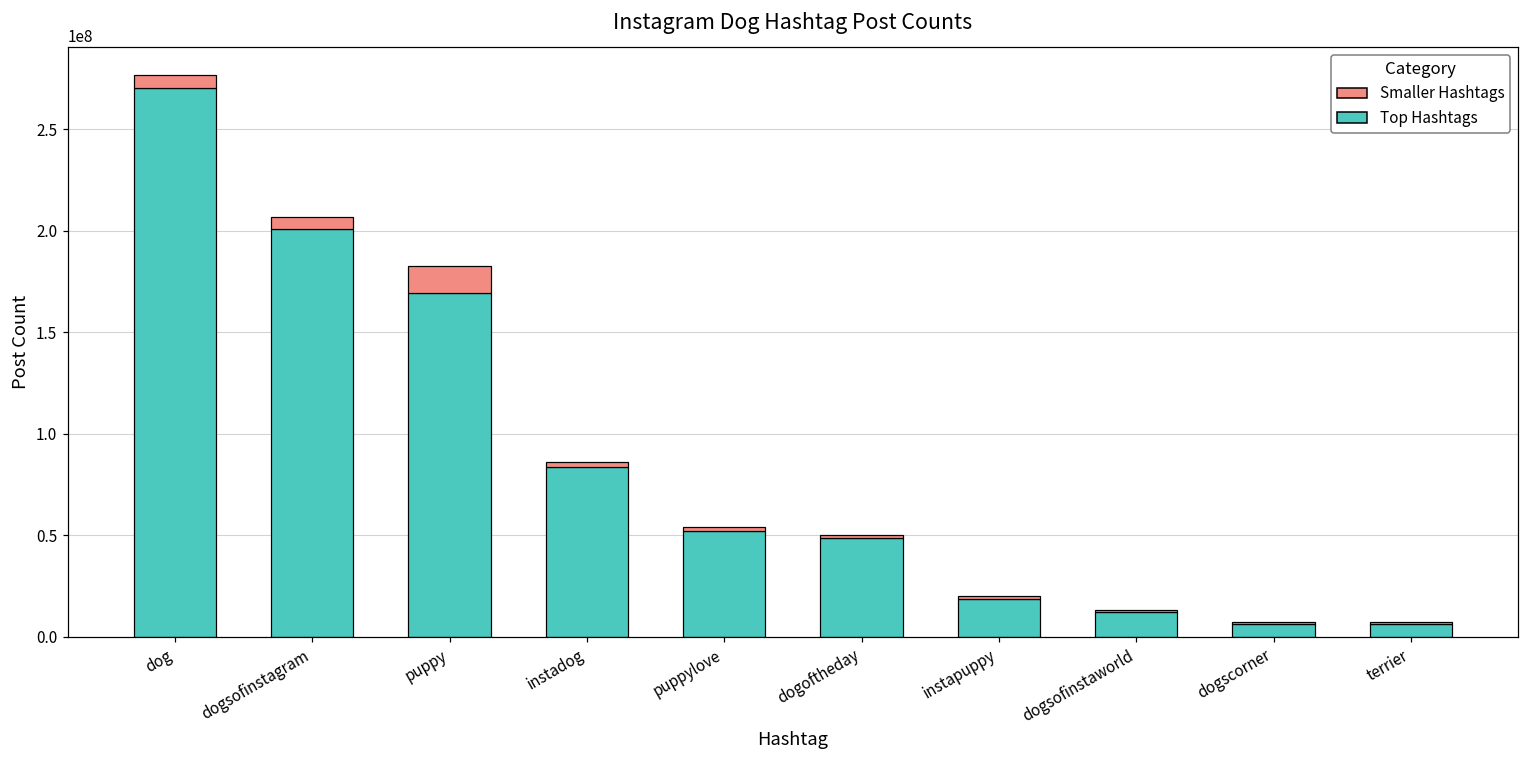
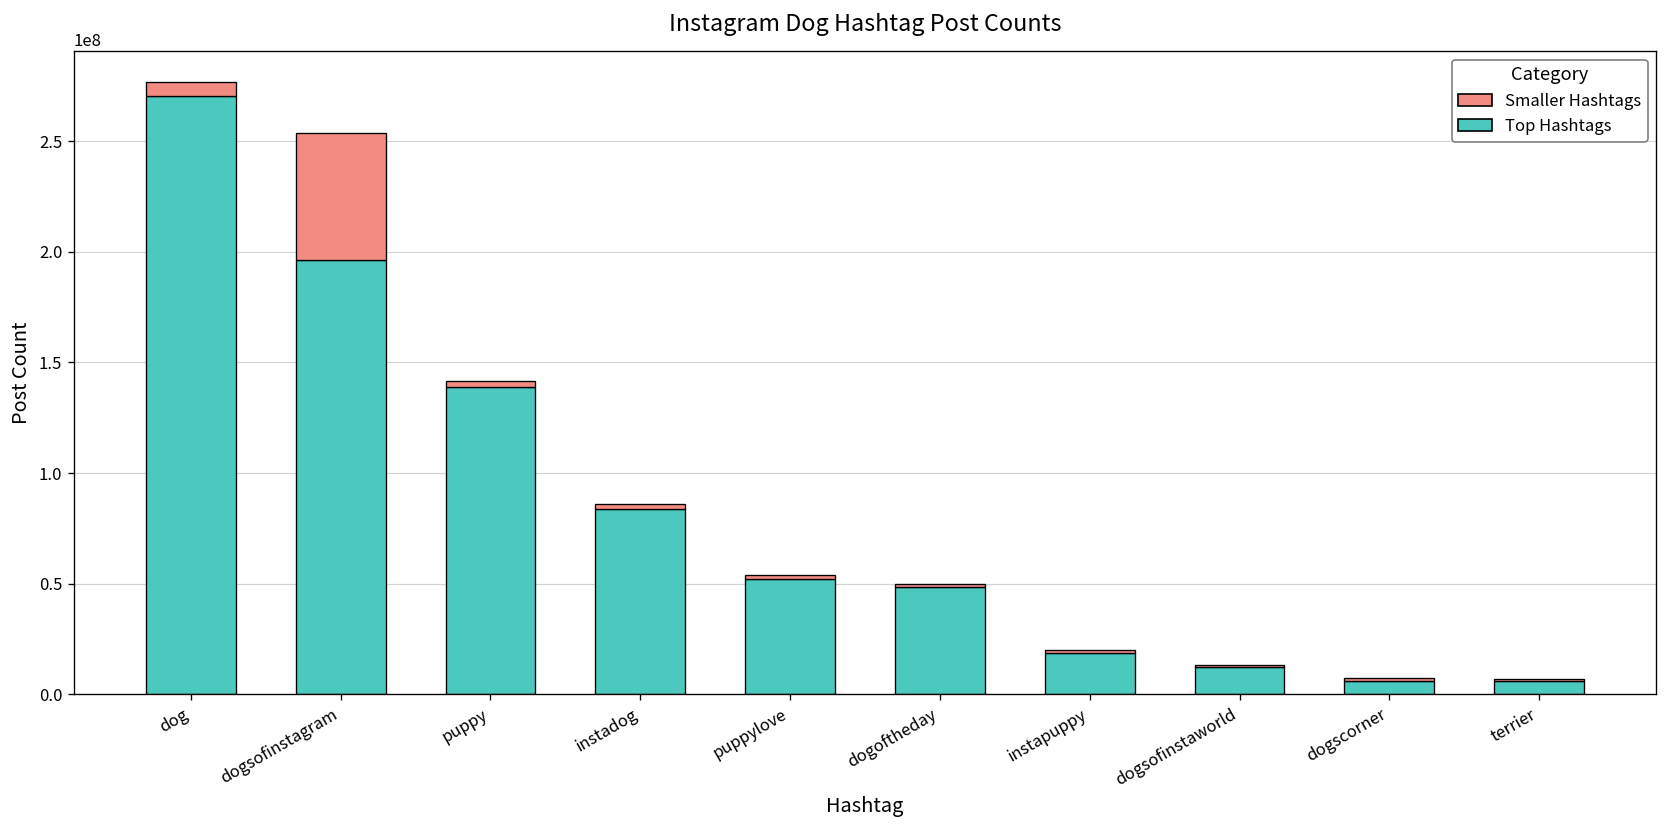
  {
    "Top Hashtags": {
      "dog": 270000000,
-     "dogsofinstagram": 201000000,
-     "puppy": 169000000,
+     "dogsofinstagram": 196000000,
+     "puppy": 139000000,
      "instadog": 84000000,
      "puppylove": 52000000,
      "dogoftheday": 49000000,
      "instapuppy": 19000000,
      "dogsofinstaworld": 12000000,
      "dogscorner": 6000000,
      "terrier": 6000000
    },
    "Smaller Hashtags": {
      "dog": 6000000,
-     "dogsofinstagram": 6000000,
-     "puppy": 13000000,
+     "dogsofinstagram": 57000000,
+     "puppy": 2000000,
      "instadog": 2000000,
      "puppylove": 2000000,
      "dogoftheday": 1000000
    }
  }
